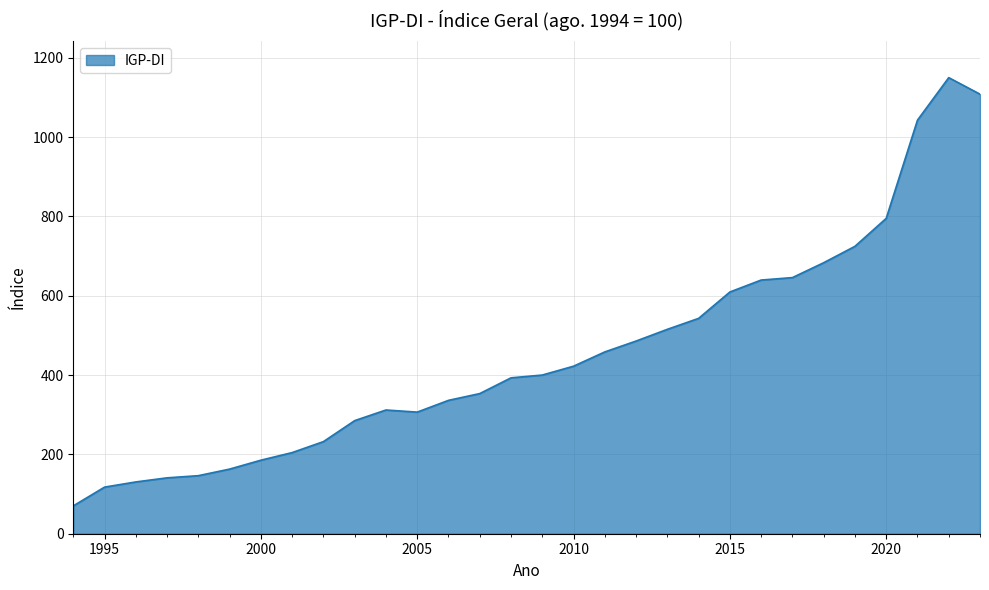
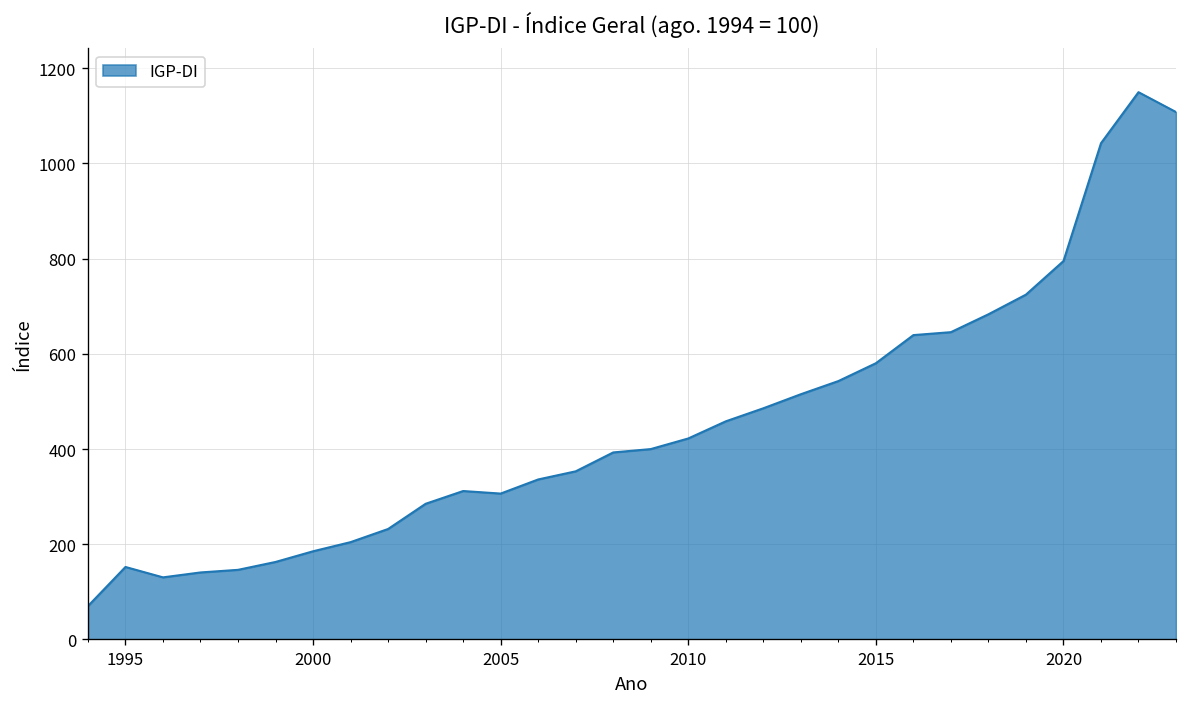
  {
-   "1995": 120,
+   "1995": 150,
    "2000": 190,
    "2005": 310,
    "2010": 420,
-   "2015": 610,
+   "2015": 580,
    "2020": 790
  }
